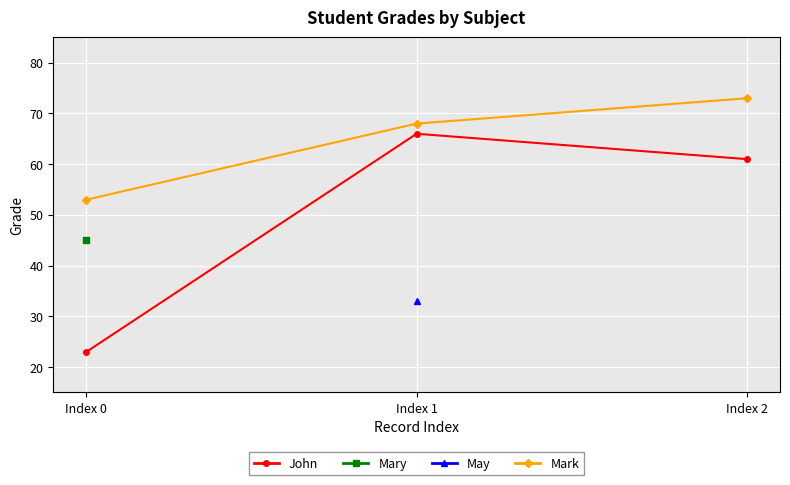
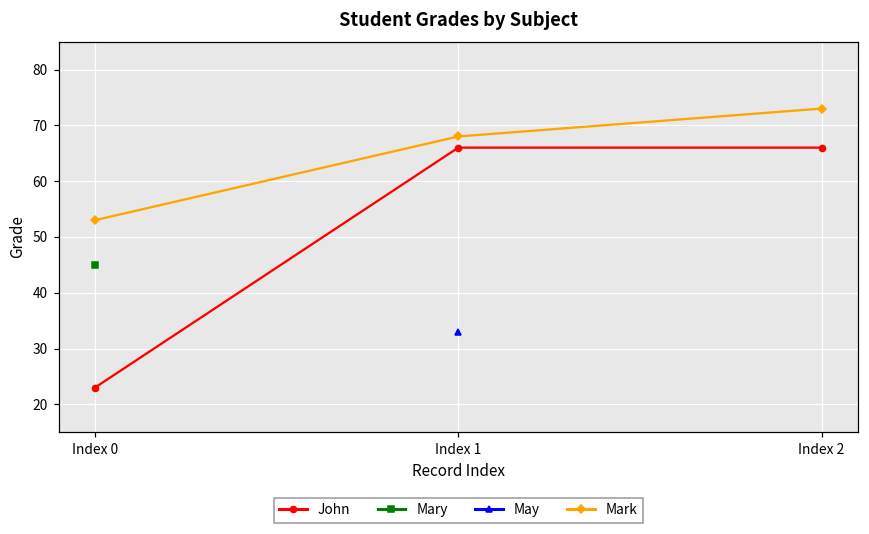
  {
    "John": {
      "Index 0": 23,
      "Index 1": 66,
-     "Index 2": 61
+     "Index 2": 66
    },
    "Mary": {
      "Index 0": 45
    },
    "May": {
      "Index 1": 33
    },
    "Mark": {
      "Index 0": 53,
      "Index 1": 68,
      "Index 2": 73
    }
  }
